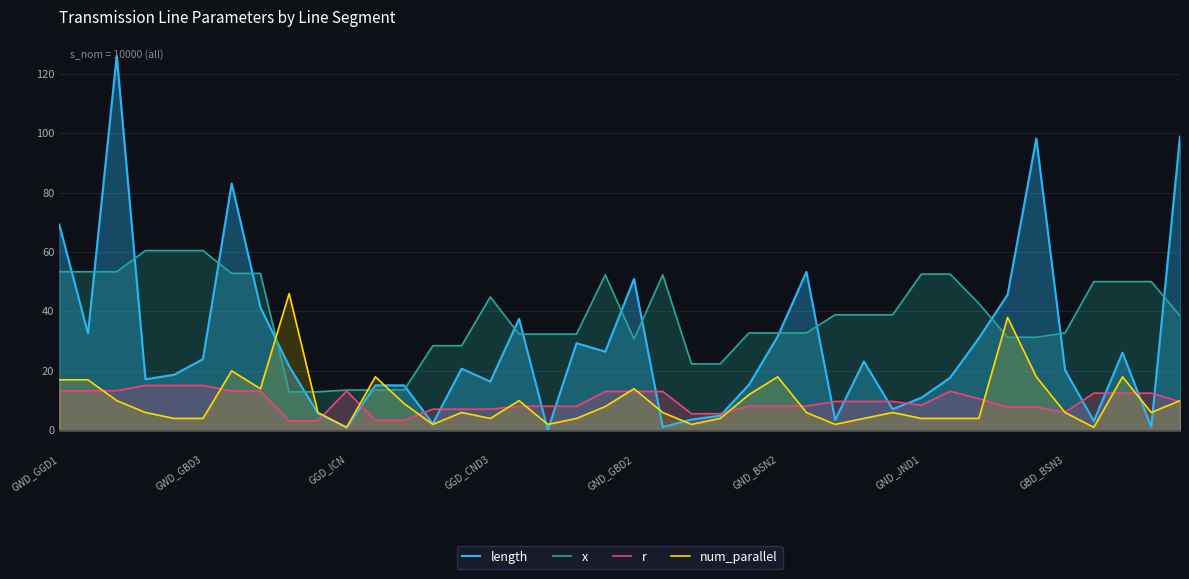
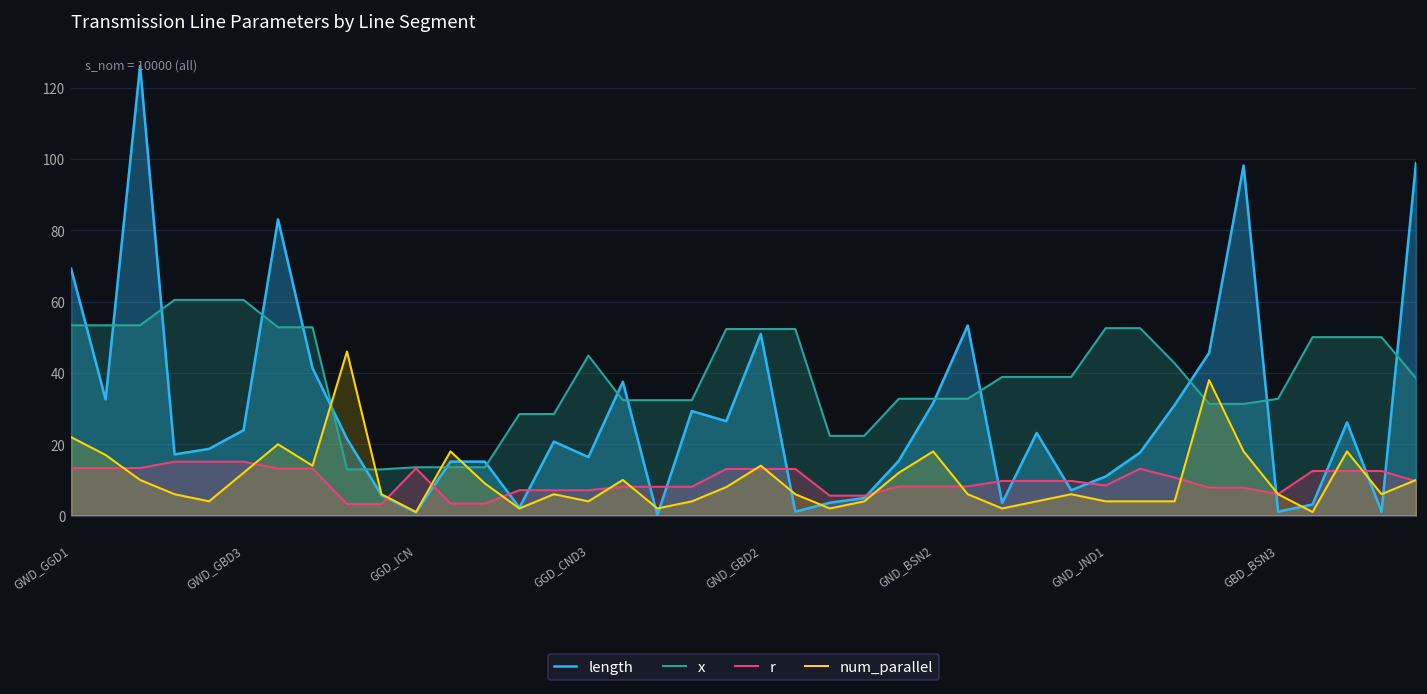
  {
    "length": {
      "GWD_GGD1": 69,
      "GWD_GBD3": 24,
      "GGD_CND3": 16,
      "GND_GBD2": 51,
      "GND_BSN2": 32,
      "GND_JND1": 11,
-     "GBD_BSN3": 20
+     "GBD_BSN3": 1
    },
    "x": {
      "GWD_GGD1": 53,
      "GWD_GBD3": 60,
      "GGD_CND3": 45,
-     "GND_GBD2": 31,
+     "GND_GBD2": 52,
      "GND_BSN2": 33,
      "GND_JND1": 53,
      "GBD_BSN3": 33
    },
    "r": {
      "GWD_GGD1": 13,
      "GWD_GBD3": 15,
      "GGD_CND3": 7,
      "GND_GBD2": 13,
      "GND_BSN2": 8,
      "GND_JND1": 8
    },
    "num_parallel": {
-     "GWD_GGD1": 17,
-     "GWD_GBD3": 4,
+     "GWD_GGD1": 22,
+     "GWD_GBD3": 12,
      "GGD_CND3": 4,
      "GND_GBD2": 14,
      "GND_BSN2": 18,
      "GND_JND1": 4
    }
  }
